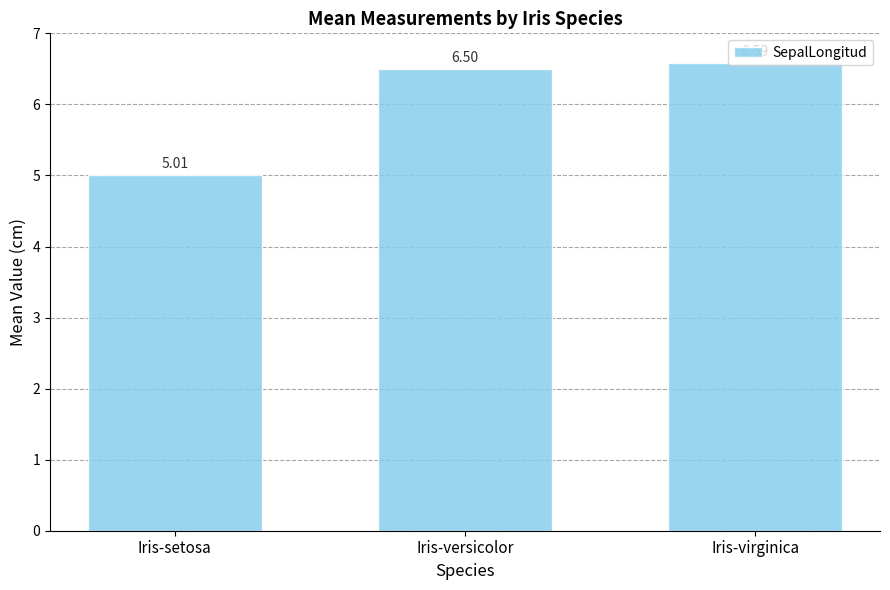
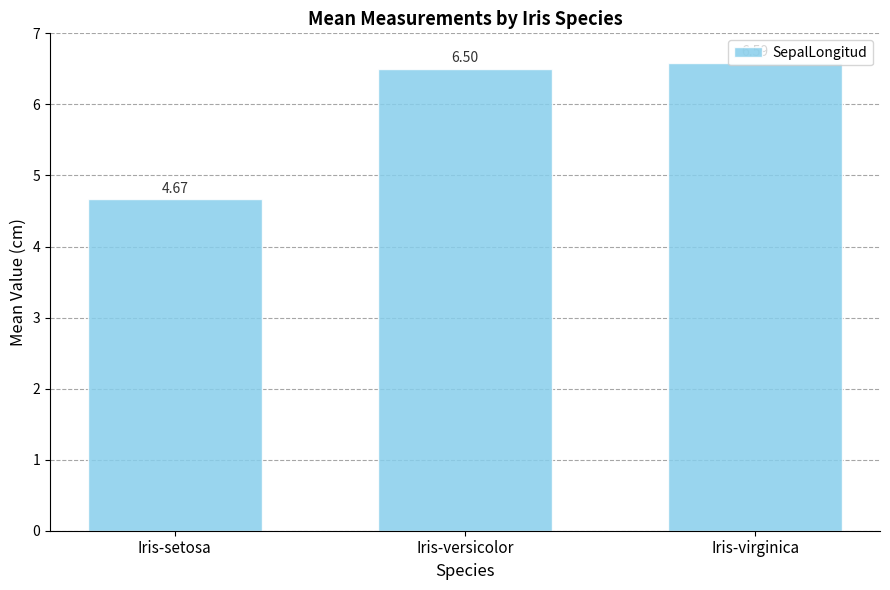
  {
-   "Iris-setosa": 5.01,
+   "Iris-setosa": 4.67,
    "Iris-versicolor": 6.50
  }
